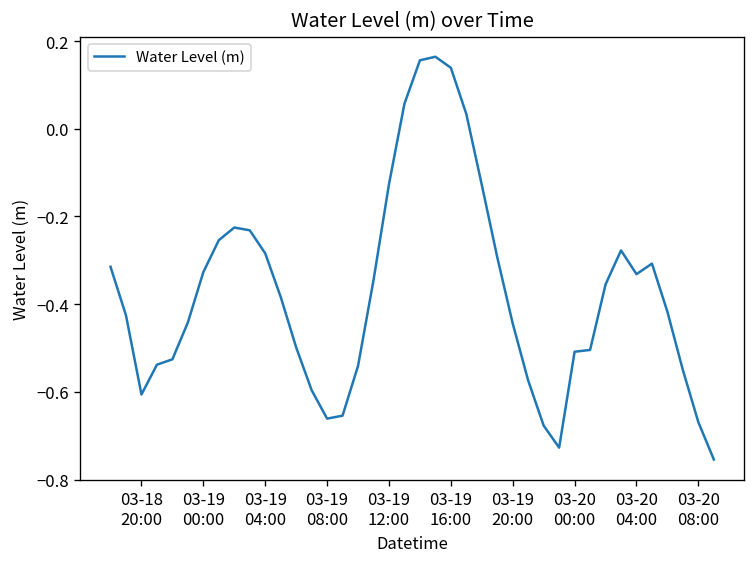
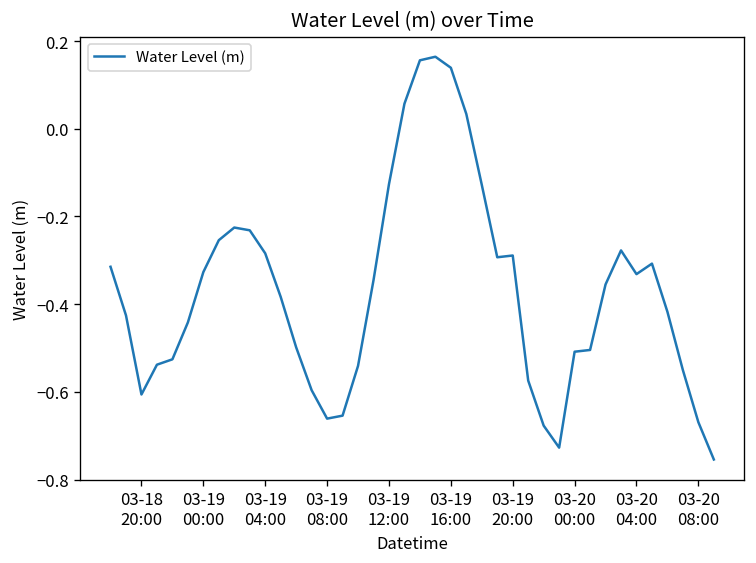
  {
    "03-18 20:00": -0.61,
    "03-19 00:00": -0.33,
    "03-19 04:00": -0.28,
    "03-19 08:00": -0.66,
    "03-19 12:00": -0.13,
    "03-19 16:00": 0.14,
-   "03-19 20:00": -0.44,
+   "03-19 20:00": -0.29,
    "03-20 00:00": -0.51,
    "03-20 04:00": -0.33,
    "03-20 08:00": -0.67
  }
